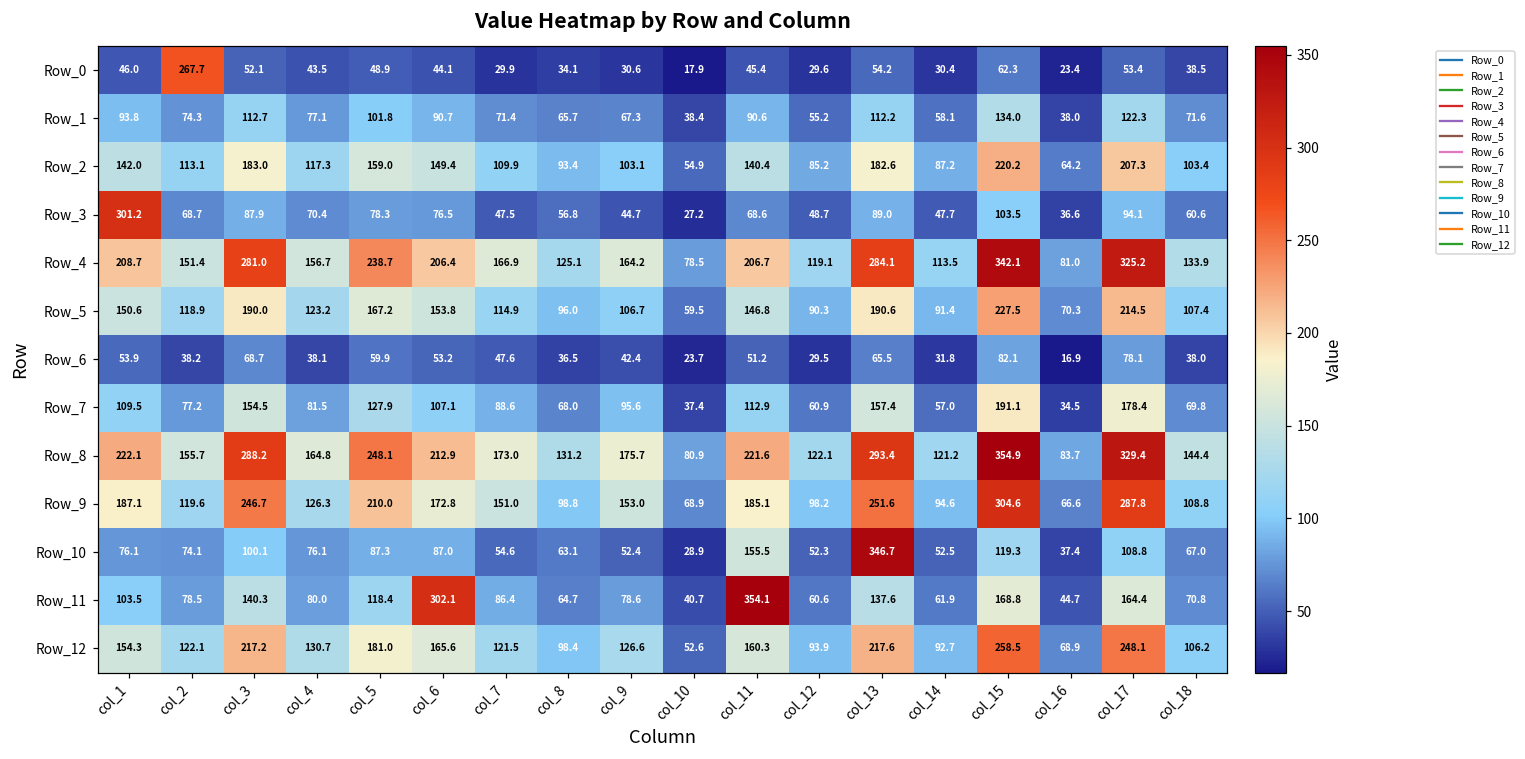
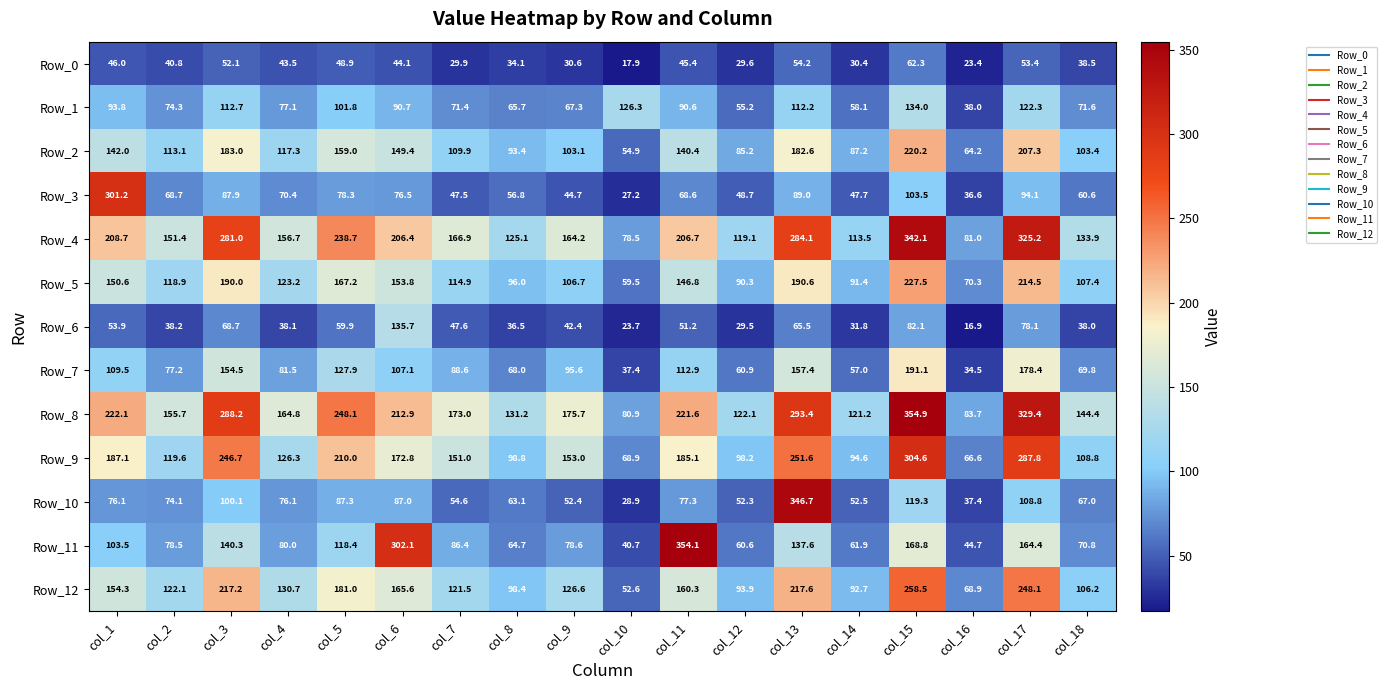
  {
    "Row_0": {
      "col_1": 46.0,
-     "col_2": 267.7,
+     "col_2": 40.8,
      "col_3": 52.1,
      "col_4": 43.5,
      "col_5": 48.9,
      "col_6": 44.1,
      "col_7": 29.9,
      "col_8": 34.1,
      "col_9": 30.6,
      "col_10": 17.9,
      "col_11": 45.4,
      "col_12": 29.6,
      "col_13": 54.2,
      "col_14": 30.4,
      "col_15": 62.3,
      "col_16": 23.4,
      "col_17": 53.4,
      "col_18": 38.5
    },
    "Row_1": {
      "col_1": 93.8,
      "col_2": 74.3,
      "col_3": 112.7,
      "col_4": 77.1,
      "col_5": 101.8,
      "col_6": 90.7,
      "col_7": 71.4,
      "col_8": 65.7,
      "col_9": 67.3,
-     "col_10": 38.4,
+     "col_10": 126.3,
      "col_11": 90.6,
      "col_12": 55.2,
      "col_13": 112.2,
      "col_14": 58.1,
      "col_15": 134.0,
      "col_16": 38.0,
      "col_17": 122.3,
      "col_18": 71.6
    },
    "Row_6": {
      "col_1": 53.9,
      "col_2": 38.2,
      "col_3": 68.7,
      "col_4": 38.1,
      "col_5": 59.9,
-     "col_6": 53.2,
+     "col_6": 135.7,
      "col_7": 47.6,
      "col_8": 36.5,
      "col_9": 42.4,
      "col_10": 23.7,
      "col_11": 51.2,
      "col_12": 29.5,
      "col_13": 65.5,
      "col_14": 31.8,
      "col_15": 82.1,
      "col_16": 16.9,
      "col_17": 78.1,
      "col_18": 38.0
    },
    "Row_10": {
      "col_1": 76.1,
      "col_2": 74.1,
      "col_3": 100.1,
      "col_4": 76.1,
      "col_5": 87.3,
      "col_6": 87.0,
      "col_7": 54.6,
      "col_8": 63.1,
      "col_9": 52.4,
      "col_10": 28.9,
-     "col_11": 155.5,
+     "col_11": 77.3,
      "col_12": 52.3,
      "col_13": 346.7,
      "col_14": 52.5,
      "col_15": 119.3,
      "col_16": 37.4,
      "col_17": 108.8,
      "col_18": 67.0
    }
  }
